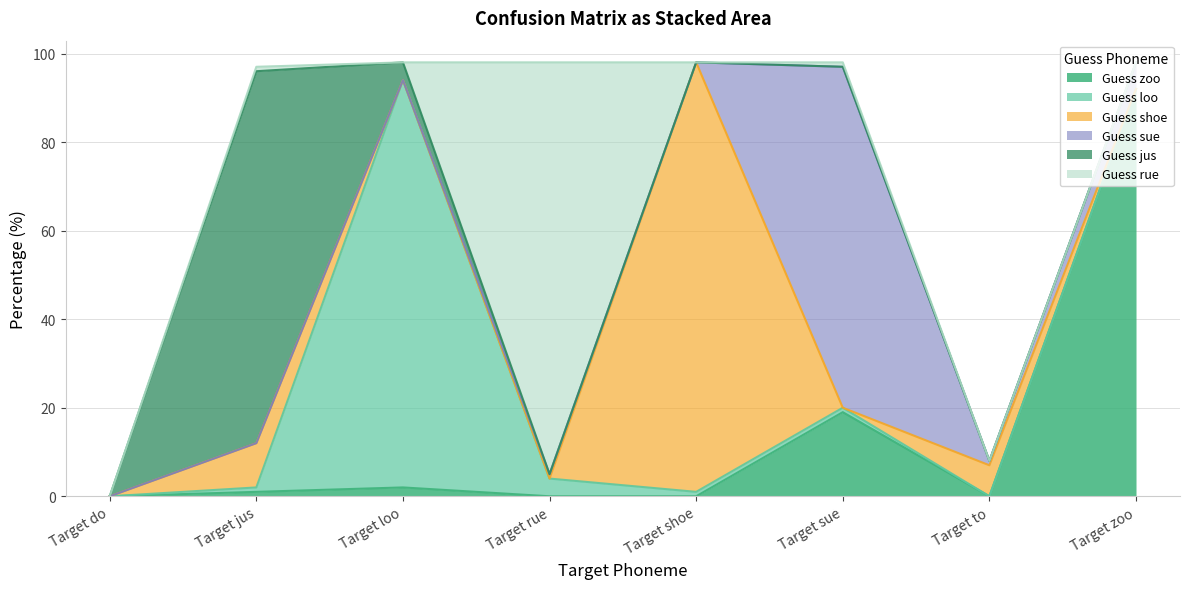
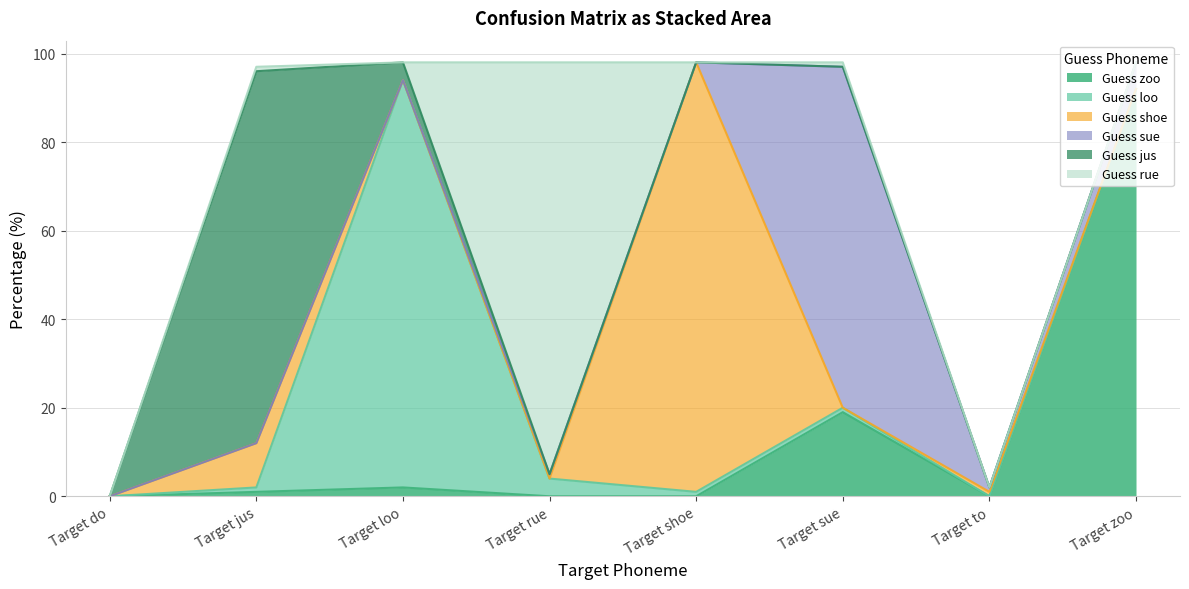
  {
    "Guess shoe": {
-     "Target to": 7
+     "Target to": 1
    },
    "Guess rue": {
      "Target jus": 1,
      "Target rue": 93,
      "Target sue": 1
    }
  }
